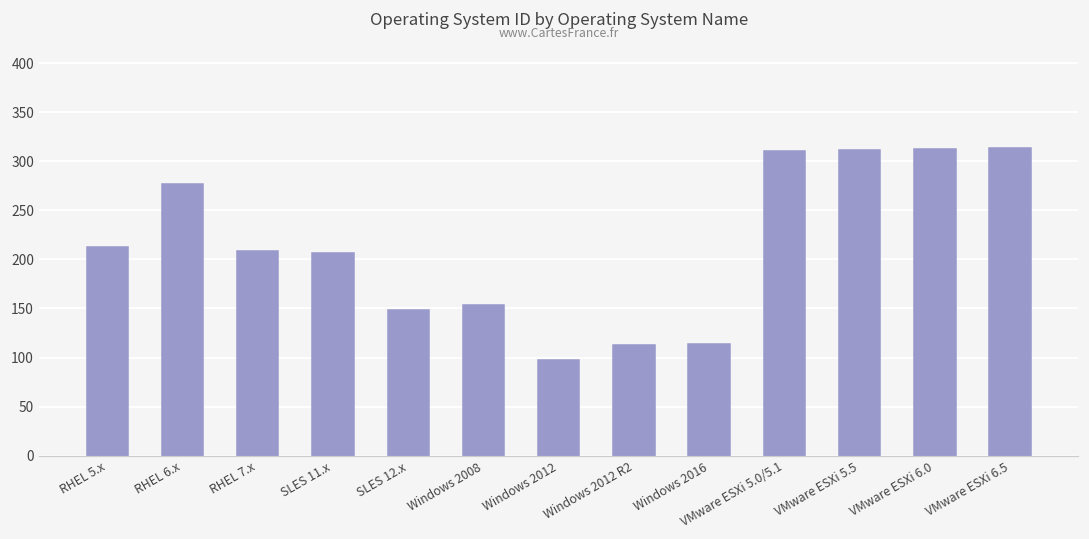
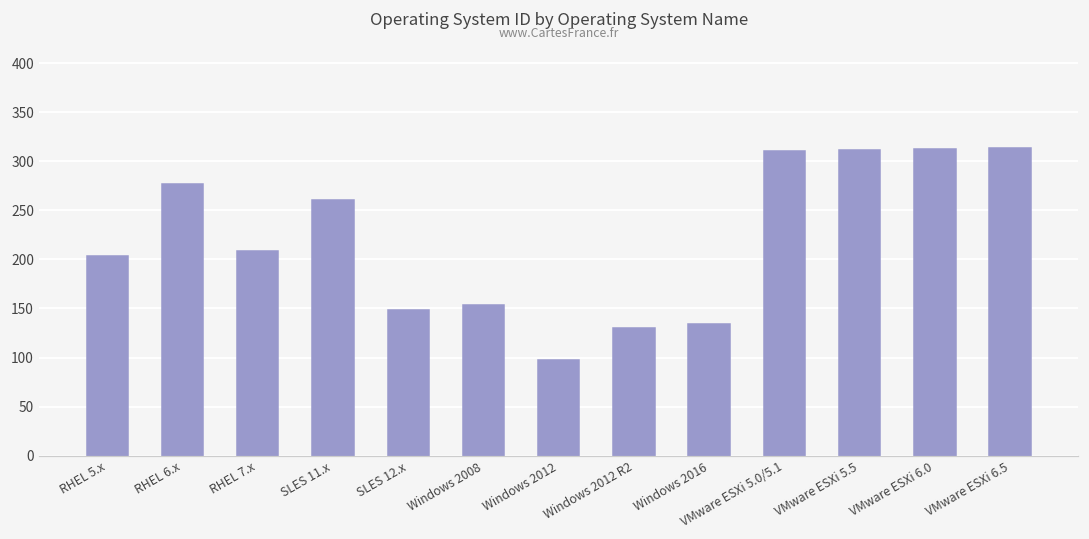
  {
-   "RHEL 5.x": 210,
+   "RHEL 5.x": 200,
    "RHEL 6.x": 280,
    "RHEL 7.x": 210,
-   "SLES 11.x": 210,
+   "SLES 11.x": 260,
    "SLES 12.x": 150,
    "Windows 2008": 150,
    "Windows 2012": 100,
-   "Windows 2012 R2": 110,
-   "Windows 2016": 110,
+   "Windows 2012 R2": 130,
+   "Windows 2016": 130,
    "VMware ESXi 5.0/5.1": 310,
    "VMware ESXi 5.5": 310,
    "VMware ESXi 6.0": 310,
    "VMware ESXi 6.5": 310
  }
